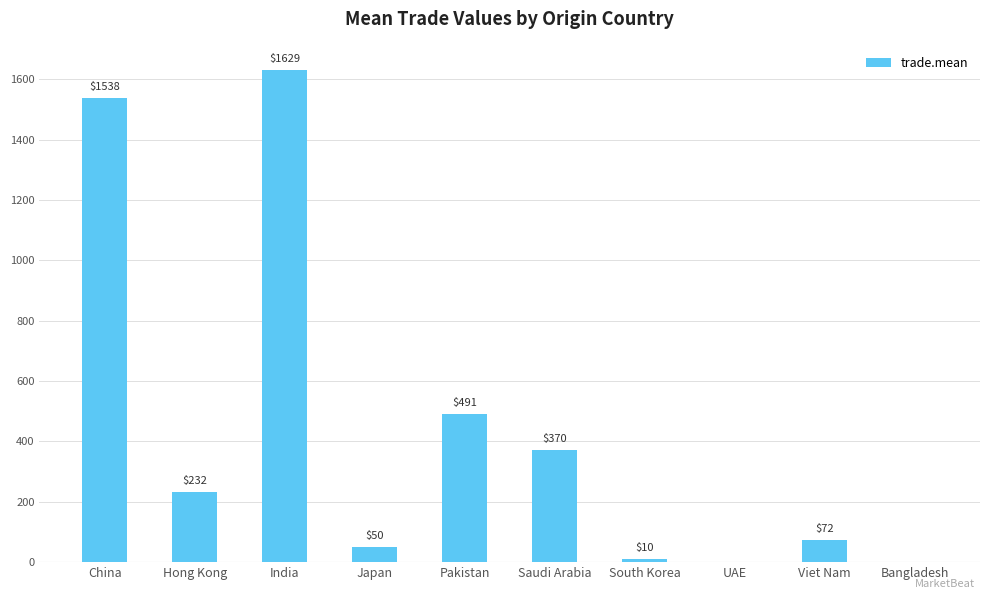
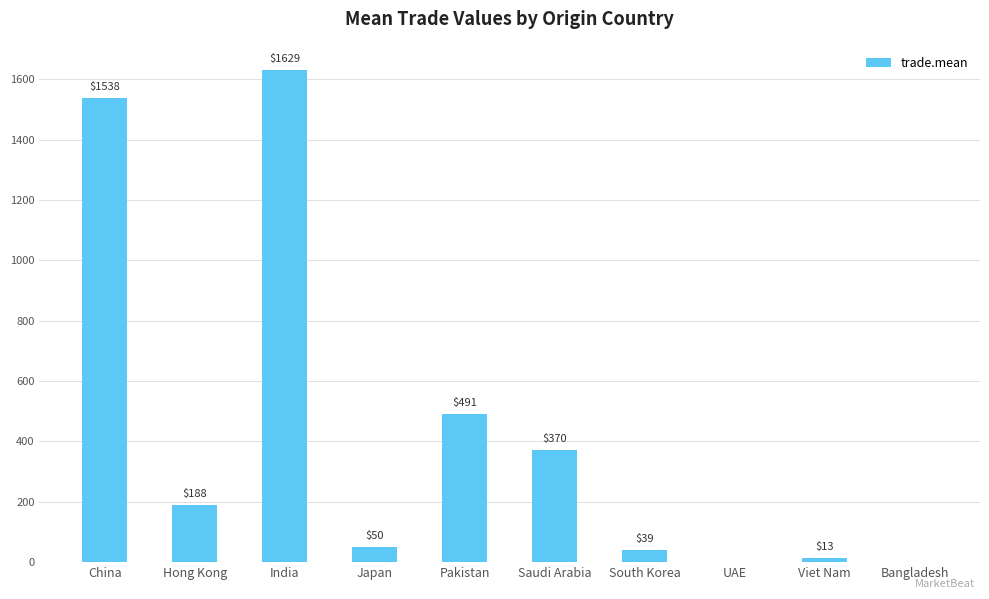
  {
    "China": "$1538",
-   "Hong Kong": "$232",
+   "Hong Kong": "$188",
    "India": "$1629",
    "Japan": "$50",
    "Pakistan": "$491",
    "Saudi Arabia": "$370",
-   "South Korea": "$10",
-   "Viet Nam": "$72"
+   "South Korea": "$39",
+   "Viet Nam": "$13"
  }
